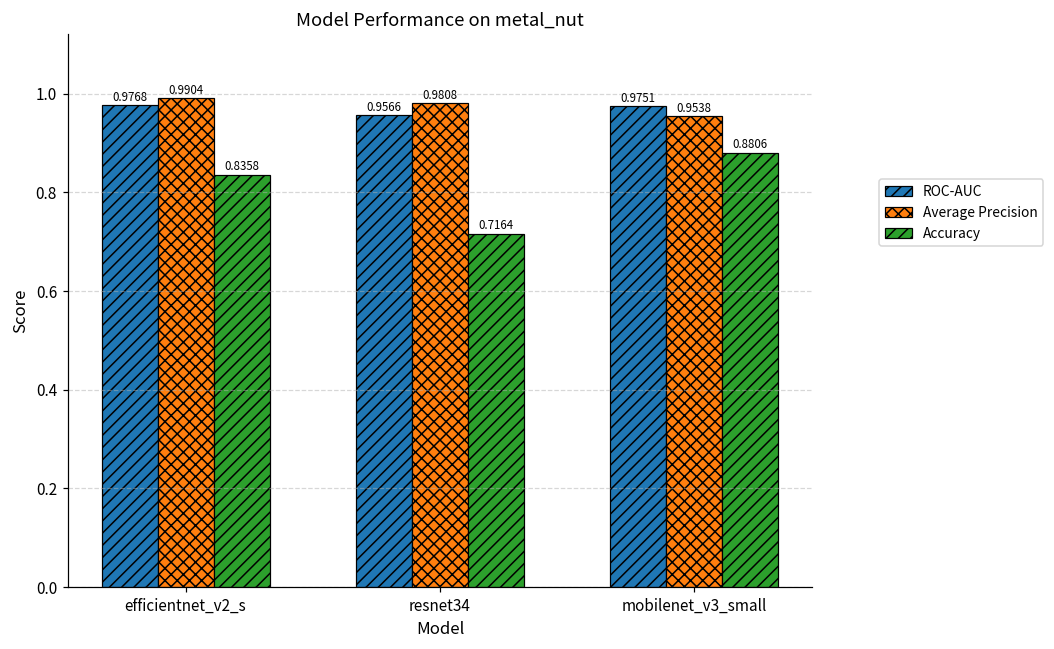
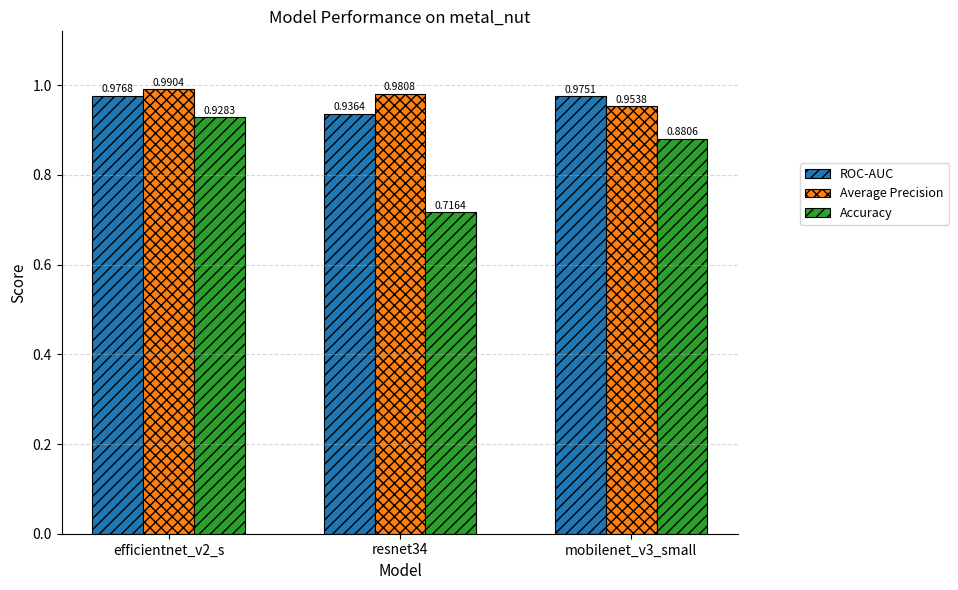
  {
    "ROC-AUC": {
      "efficientnet_v2_s": 0.9768,
-     "resnet34": 0.9566,
+     "resnet34": 0.9364,
      "mobilenet_v3_small": 0.9751
    },
    "Average Precision": {
      "efficientnet_v2_s": 0.9904,
      "resnet34": 0.9808,
      "mobilenet_v3_small": 0.9538
    },
    "Accuracy": {
-     "efficientnet_v2_s": 0.8358,
+     "efficientnet_v2_s": 0.9283,
      "resnet34": 0.7164,
      "mobilenet_v3_small": 0.8806
    }
  }
